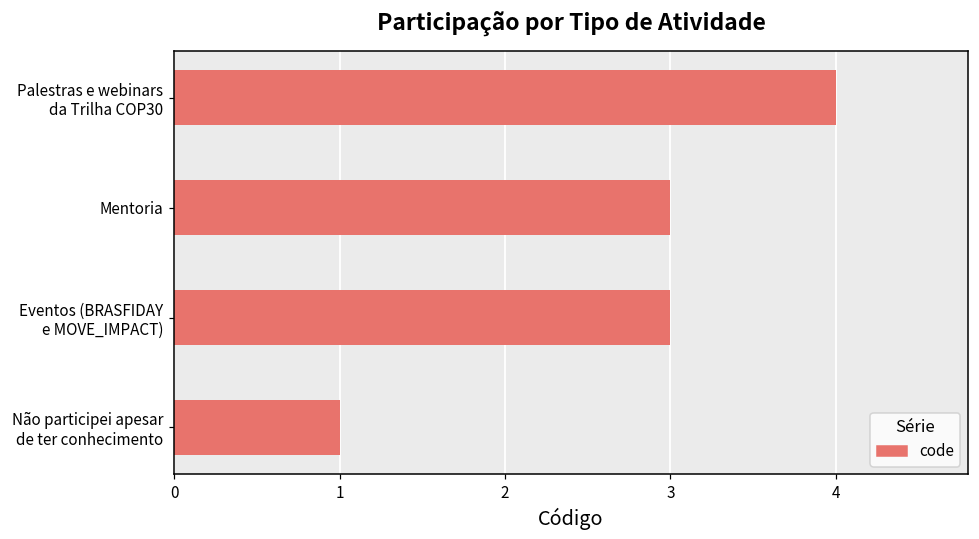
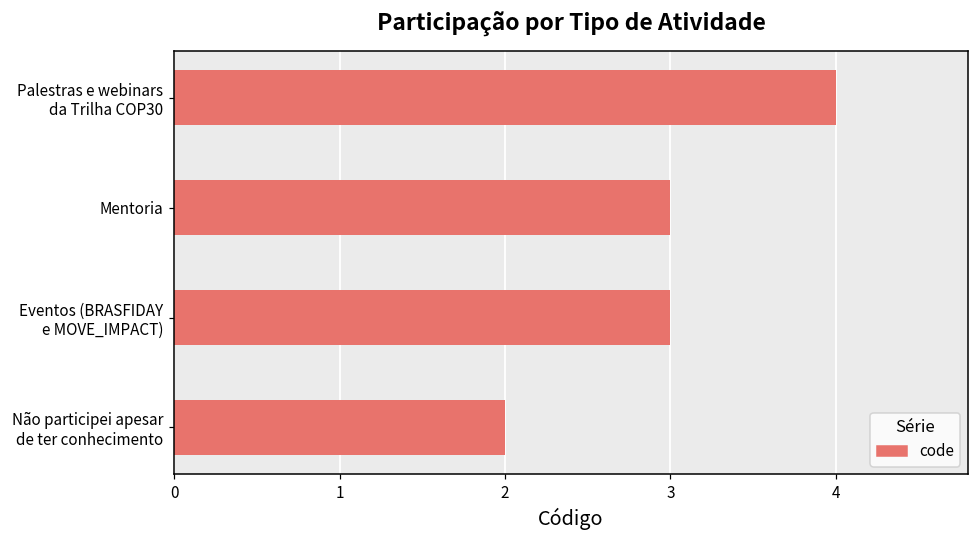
  {
    "Palestras e webinars da Trilha COP30": 4,
    "Mentoria": 3,
    "Eventos (BRASFIDAY e MOVE_IMPACT)": 3,
-   "Não participei apesar de ter conhecimento": 1
+   "Não participei apesar de ter conhecimento": 2
  }
